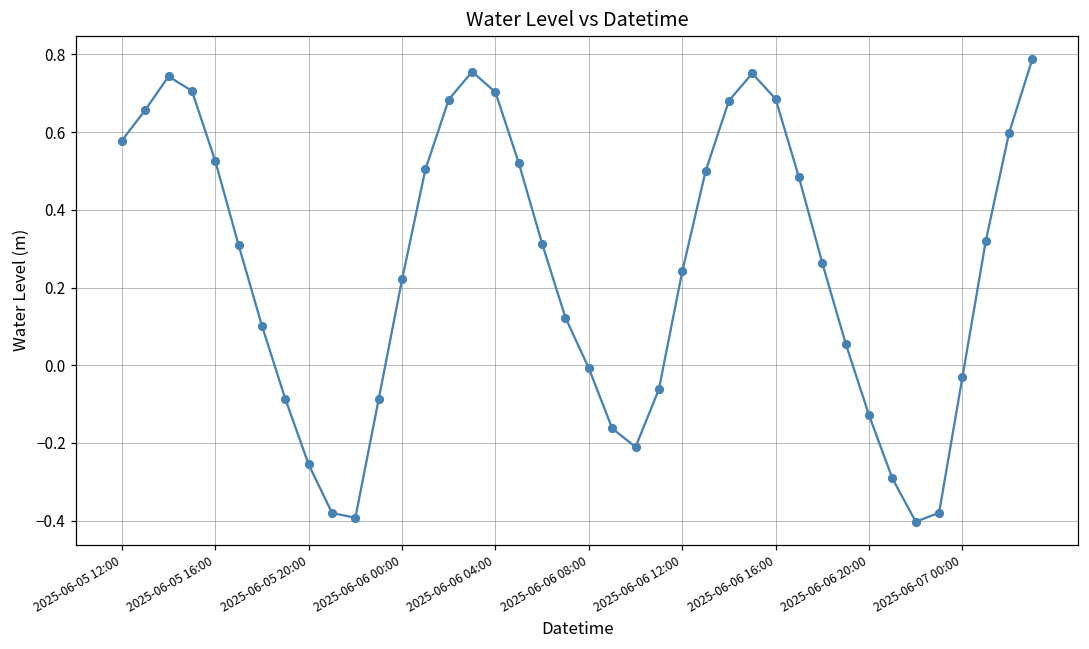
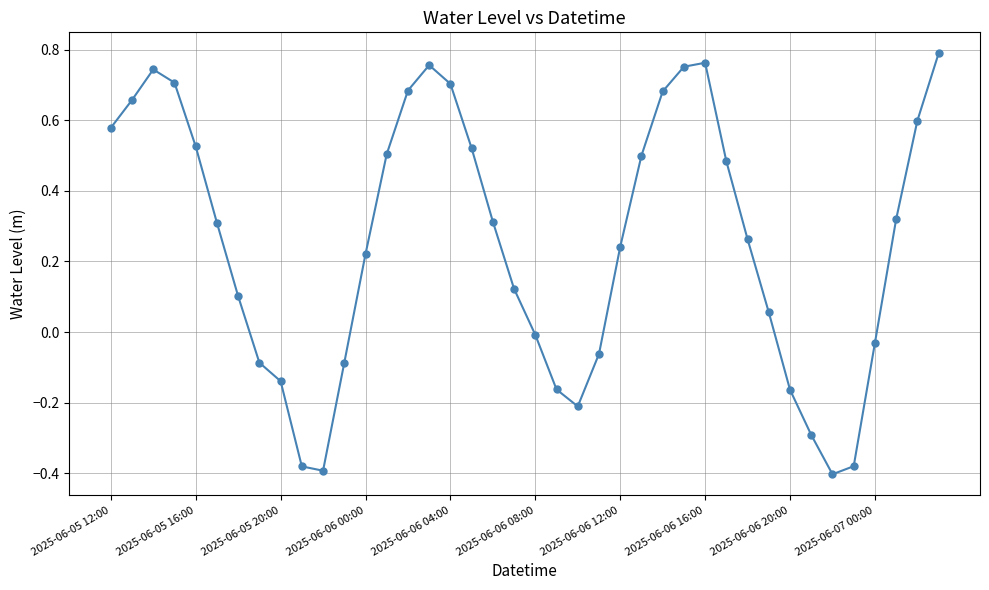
  {
    "2025-06-05 12:00": 0.58,
    "2025-06-05 16:00": 0.53,
-   "2025-06-05 20:00": -0.26,
+   "2025-06-05 20:00": -0.14,
    "2025-06-06 00:00": 0.22,
    "2025-06-06 04:00": 0.70,
    "2025-06-06 08:00": -0.01,
    "2025-06-06 12:00": 0.24,
-   "2025-06-06 16:00": 0.69,
-   "2025-06-06 20:00": -0.13,
+   "2025-06-06 16:00": 0.76,
+   "2025-06-06 20:00": -0.16,
    "2025-06-07 00:00": -0.03
  }
